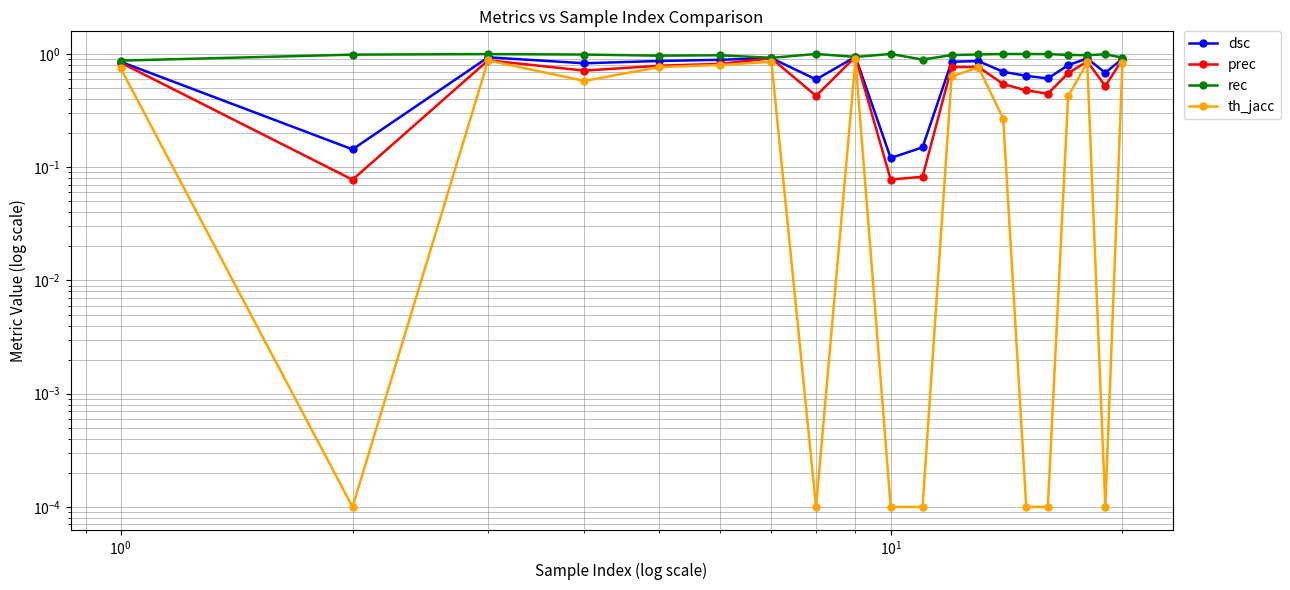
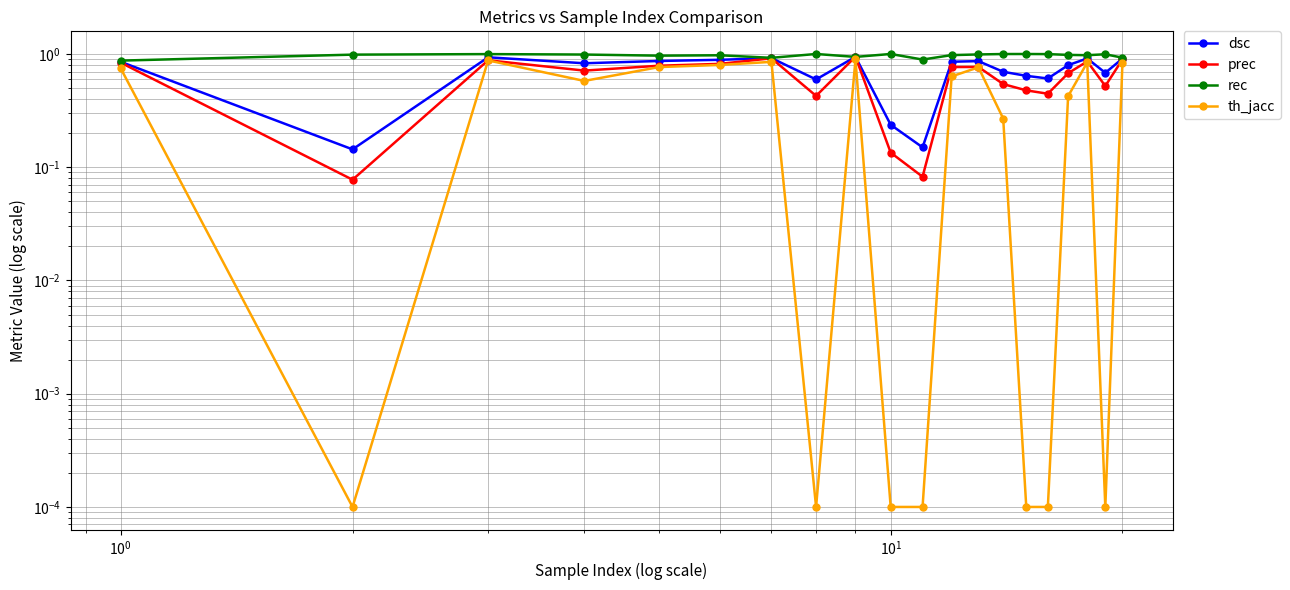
  {
    "dsc": {
-     "10^1": 0.12
+     "10^1": 0.24
    },
    "prec": {
-     "10^1": 0.08
+     "10^1": 0.13
    },
    "rec": {
      "10^1": 1.0
    },
    "th_jacc": {
      "10^0": 0.7,
      "10^1": 0.00010
    }
  }
